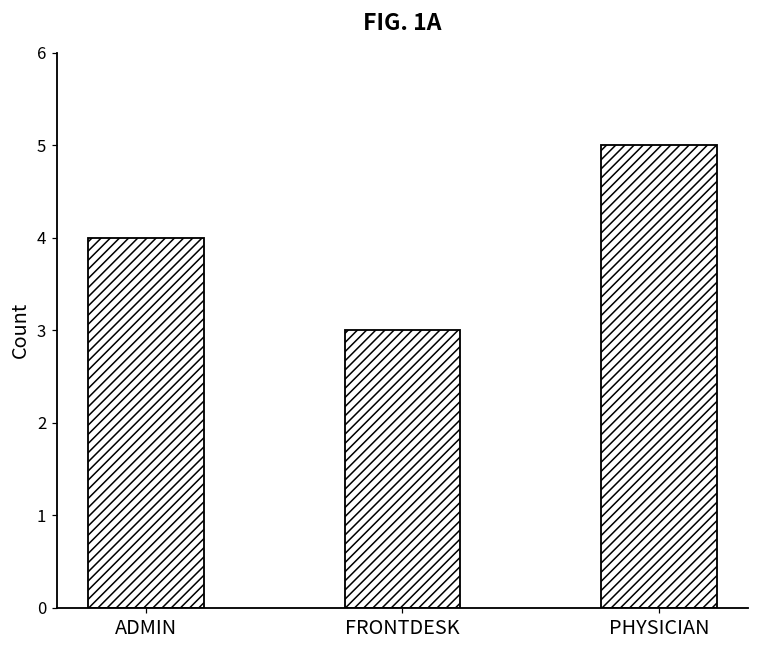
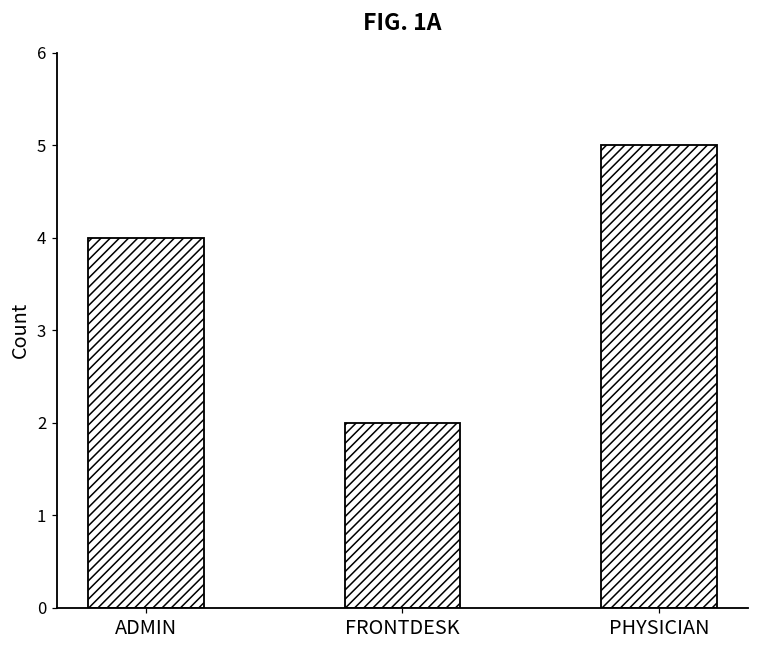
  {
    "ADMIN": 4,
-   "FRONTDESK": 3,
+   "FRONTDESK": 2,
    "PHYSICIAN": 5
  }
